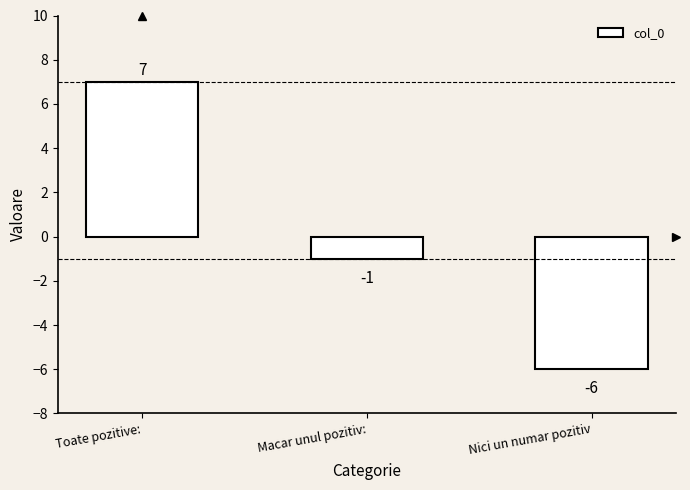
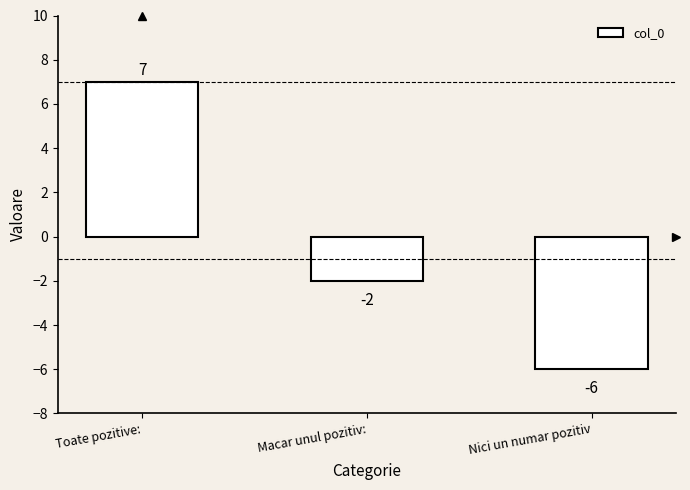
  {
    "Toate pozitive:": 7,
-   "Macar unul pozitiv:": -1,
+   "Macar unul pozitiv:": -2,
    "Nici un numar pozitiv": -6
  }
